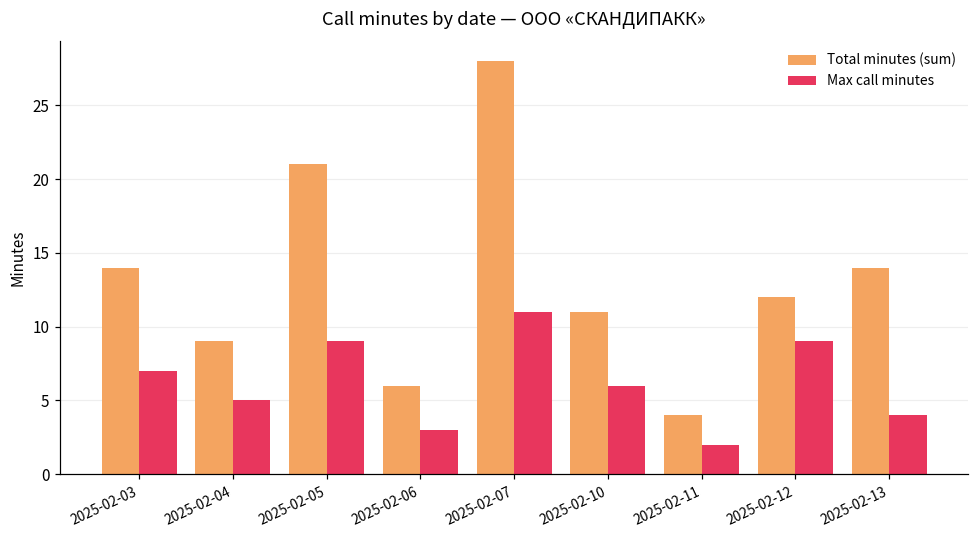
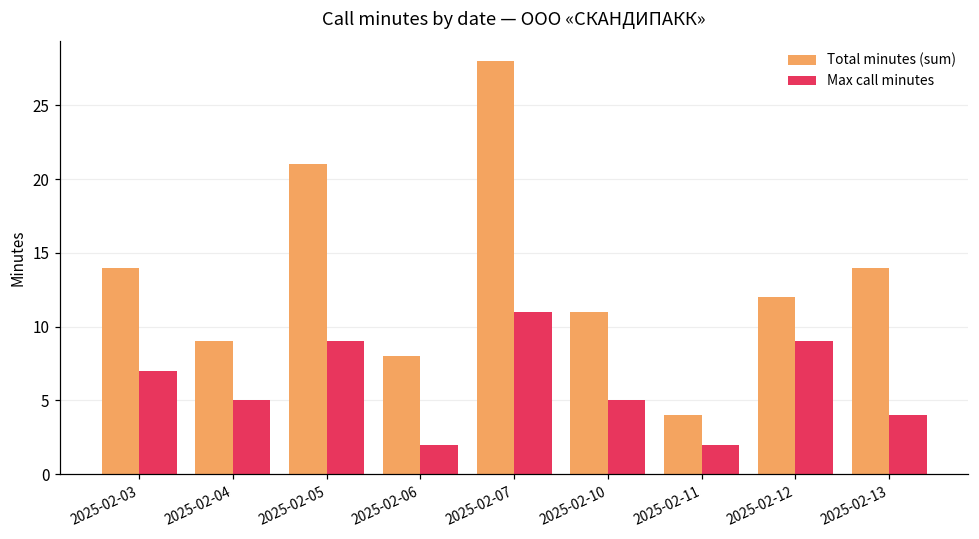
  {
    "Total minutes (sum)": {
      "2025-02-03": 14,
      "2025-02-04": 9,
      "2025-02-05": 21,
-     "2025-02-06": 6,
+     "2025-02-06": 8,
      "2025-02-07": 28,
      "2025-02-10": 11,
      "2025-02-11": 4,
      "2025-02-12": 12,
      "2025-02-13": 14
    },
    "Max call minutes": {
      "2025-02-03": 7,
      "2025-02-04": 5,
      "2025-02-05": 9,
-     "2025-02-06": 3,
+     "2025-02-06": 2,
      "2025-02-07": 11,
-     "2025-02-10": 6,
+     "2025-02-10": 5,
      "2025-02-11": 2,
      "2025-02-12": 9,
      "2025-02-13": 4
    }
  }
